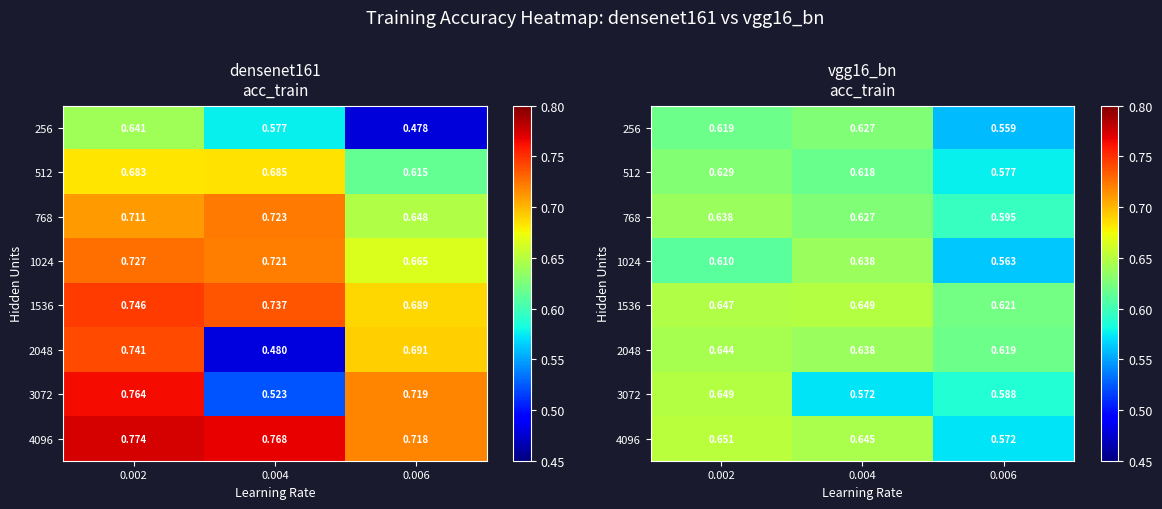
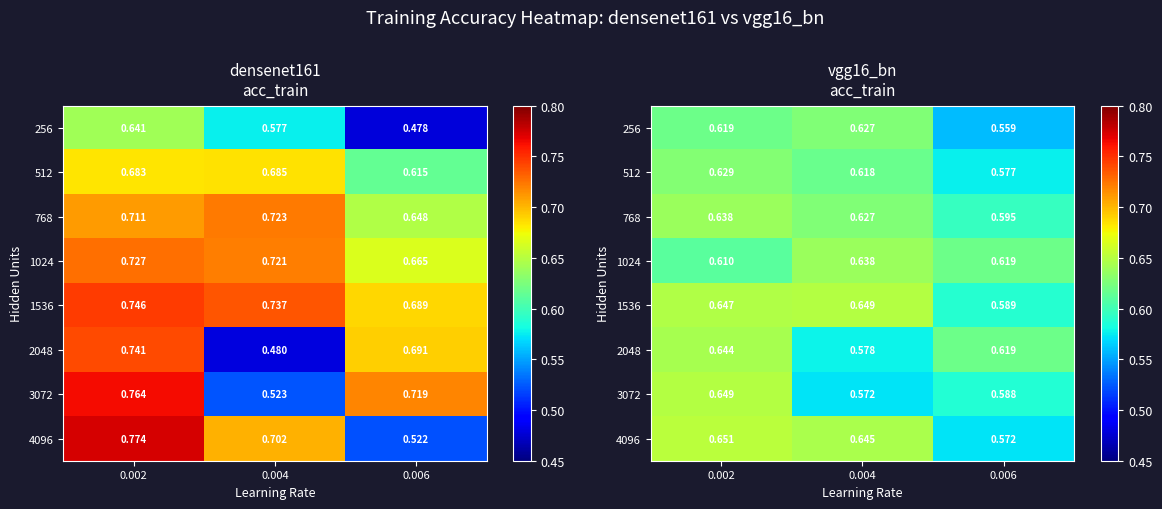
  {
    "densenet161 acc_train": {
      "256": {
        "0.002": 0.641,
        "0.004": 0.577,
        "0.006": 0.478
      },
      "512": {
        "0.002": 0.683,
        "0.004": 0.685,
        "0.006": 0.615
      },
      "768": {
        "0.002": 0.711,
        "0.004": 0.723,
        "0.006": 0.648
      },
      "1024": {
        "0.002": 0.727,
        "0.004": 0.721,
        "0.006": 0.665
      },
      "1536": {
        "0.002": 0.746,
        "0.004": 0.737,
        "0.006": 0.689
      },
      "2048": {
        "0.002": 0.741,
        "0.004": 0.480,
        "0.006": 0.691
      },
      "3072": {
        "0.002": 0.764,
        "0.004": 0.523,
        "0.006": 0.719
      },
      "4096": {
        "0.002": 0.774,
-       "0.004": 0.768,
-       "0.006": 0.718
+       "0.004": 0.702,
+       "0.006": 0.522
      }
    },
    "vgg16_bn acc_train": {
      "256": {
        "0.002": 0.619,
        "0.004": 0.627,
        "0.006": 0.559
      },
      "512": {
        "0.002": 0.629,
        "0.004": 0.618,
        "0.006": 0.577
      },
      "768": {
        "0.002": 0.638,
        "0.004": 0.627,
        "0.006": 0.595
      },
      "1024": {
        "0.002": 0.610,
        "0.004": 0.638,
-       "0.006": 0.563
+       "0.006": 0.619
      },
      "1536": {
        "0.002": 0.647,
        "0.004": 0.649,
-       "0.006": 0.621
+       "0.006": 0.589
      },
      "2048": {
        "0.002": 0.644,
-       "0.004": 0.638,
+       "0.004": 0.578,
        "0.006": 0.619
      },
      "3072": {
        "0.002": 0.649,
        "0.004": 0.572,
        "0.006": 0.588
      },
      "4096": {
        "0.002": 0.651,
        "0.004": 0.645,
        "0.006": 0.572
      }
    }
  }
